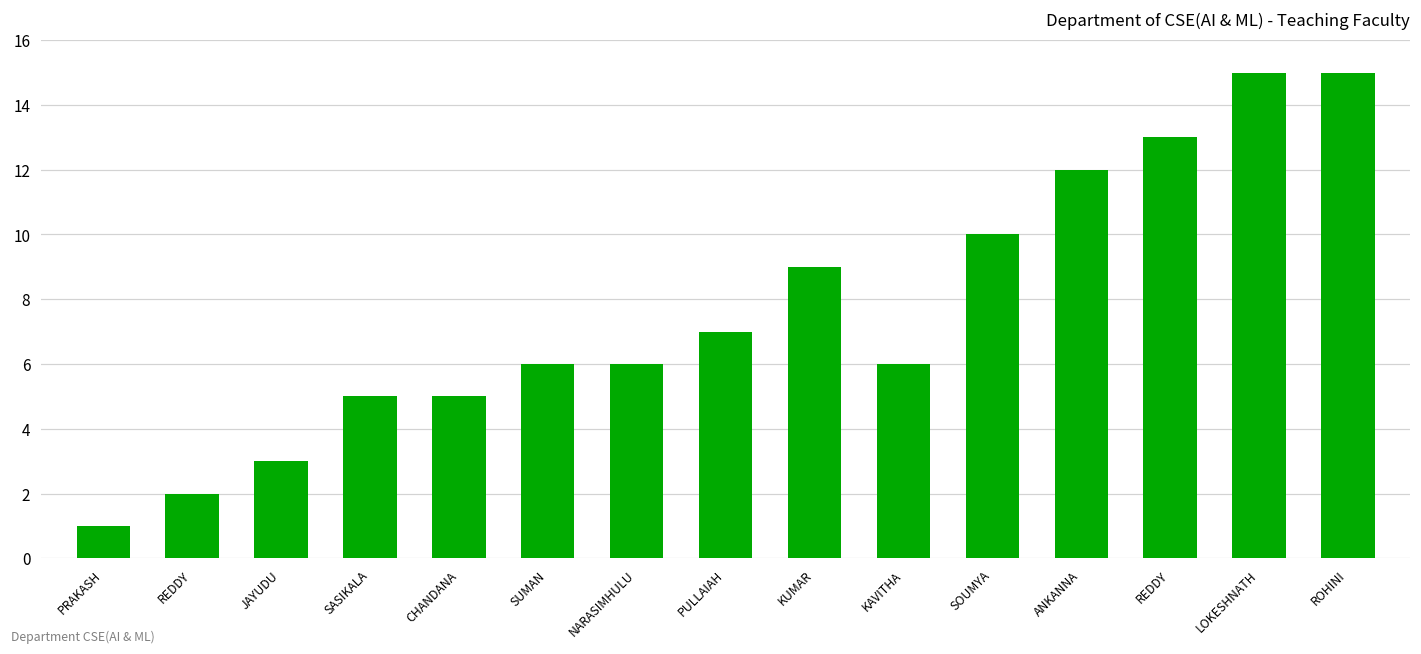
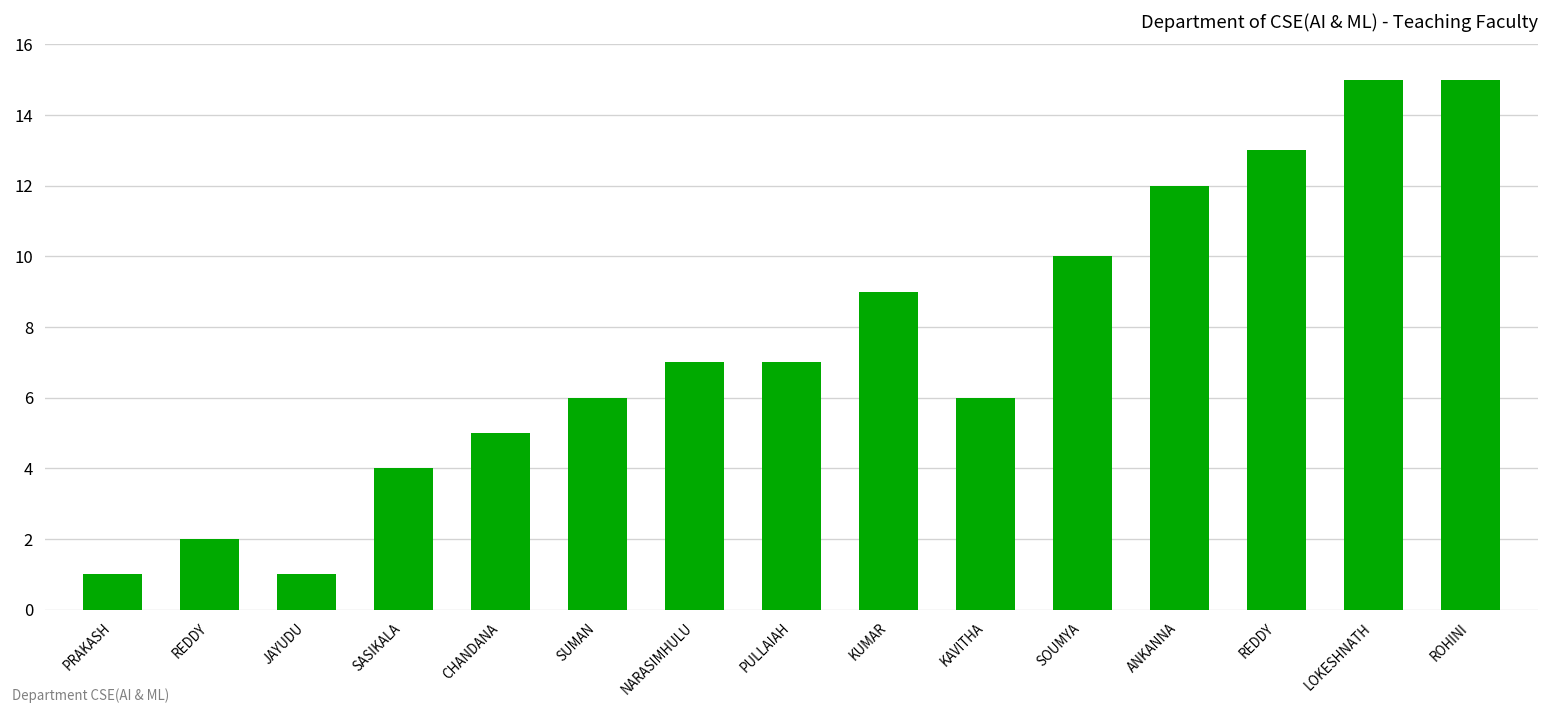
  {
    "PRAKASH": 1,
-   "JAYUDU": 3,
-   "SASIKALA": 5,
+   "JAYUDU": 1,
+   "SASIKALA": 4,
    "CHANDANA": 5,
    "SUMAN": 6,
-   "NARASIMHULU": 6,
+   "NARASIMHULU": 7,
    "PULLAIAH": 7,
    "KUMAR": 9,
    "KAVITHA": 6,
    "SOUMYA": 10,
    "ANKANNA": 12,
    "LOKESHNATH": 15,
    "ROHINI": 15
  }
